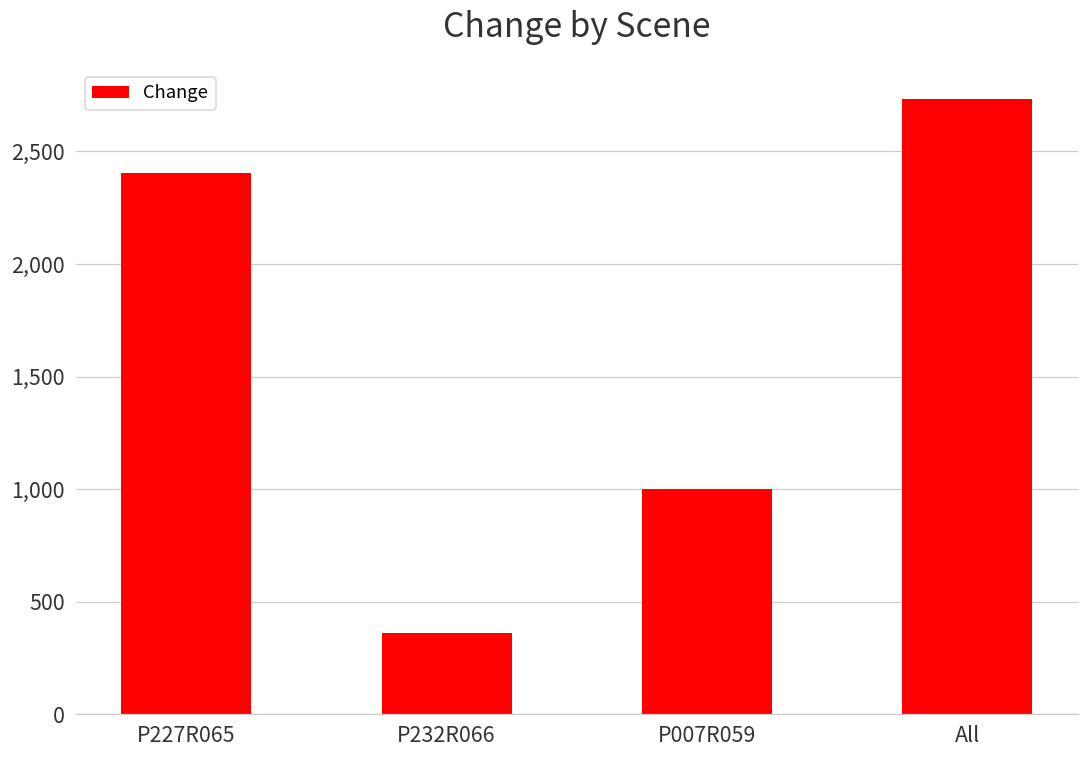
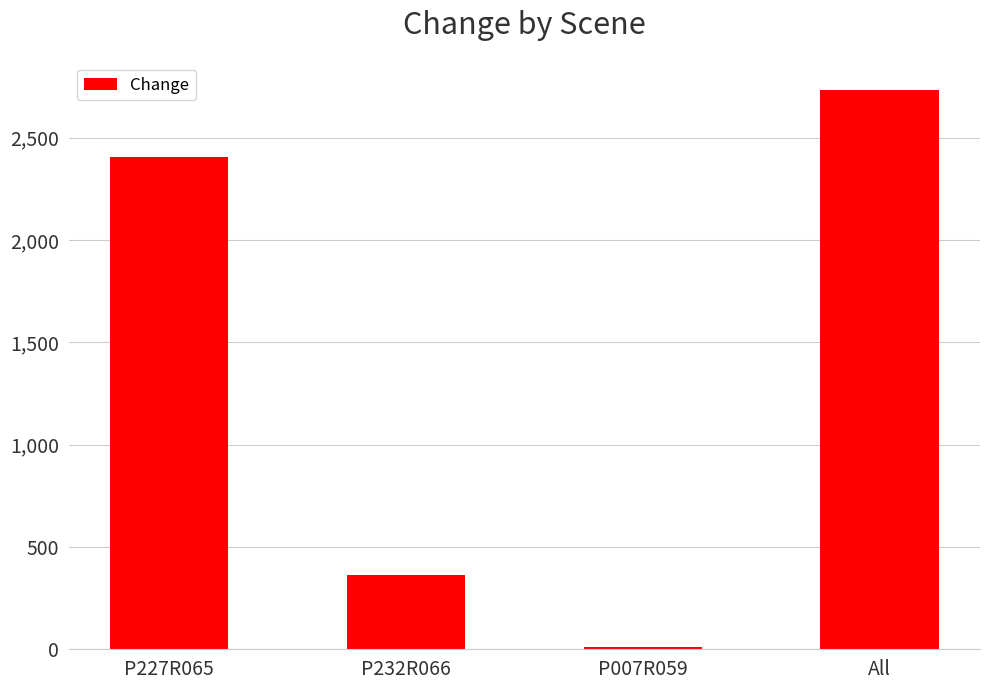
  {
    "P227R065": "2,410",
    "P232R066": "360",
-   "P007R059": "1,000",
+   "P007R059": "10",
    "All": "2,730"
  }
